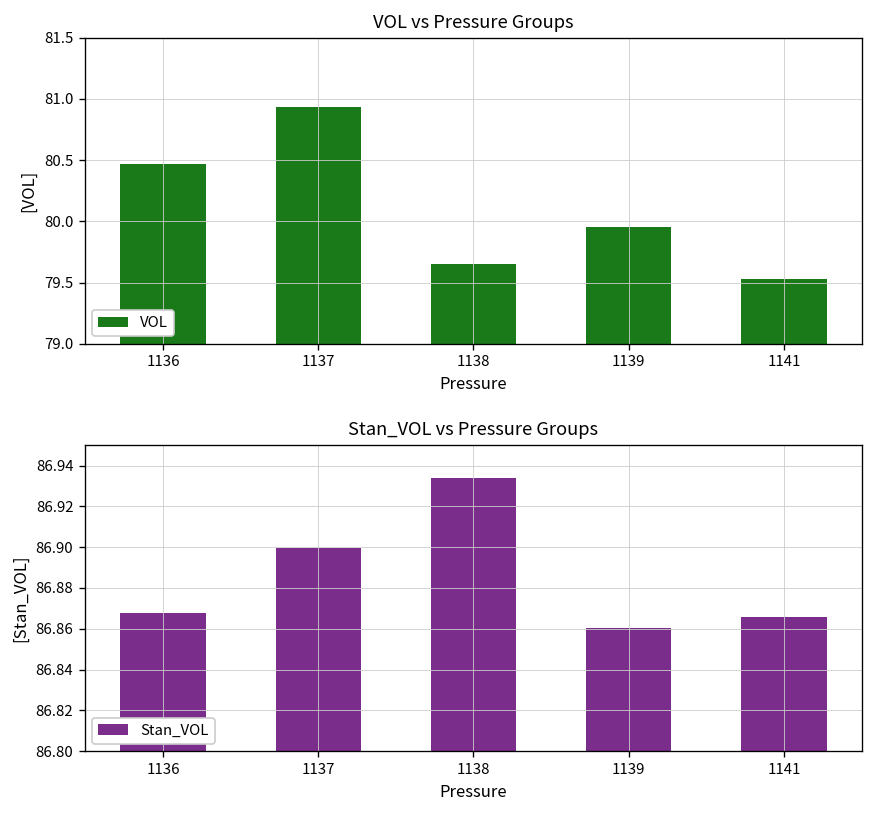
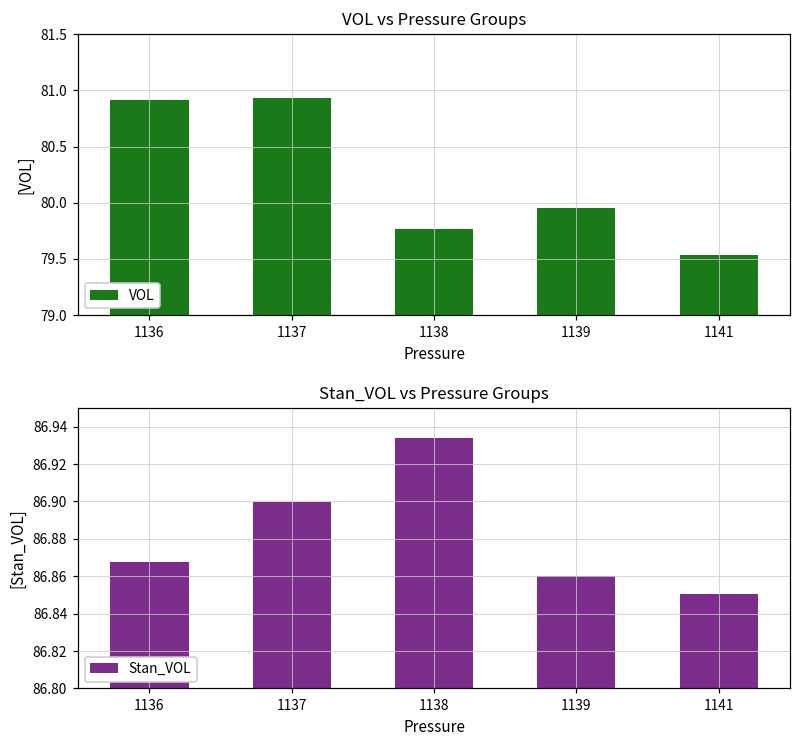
  {
    "VOL vs Pressure Groups": {
-     "1136": 80.47,
+     "1136": 80.92,
      "1137": 80.93,
-     "1138": 79.65,
+     "1138": 79.76,
      "1139": 79.95,
      "1141": 79.53
    },
    "Stan_VOL vs Pressure Groups": {
      "1136": 86.868,
      "1137": 86.900,
      "1138": 86.934,
      "1139": 86.860,
-     "1141": 86.866
+     "1141": 86.850
    }
  }
